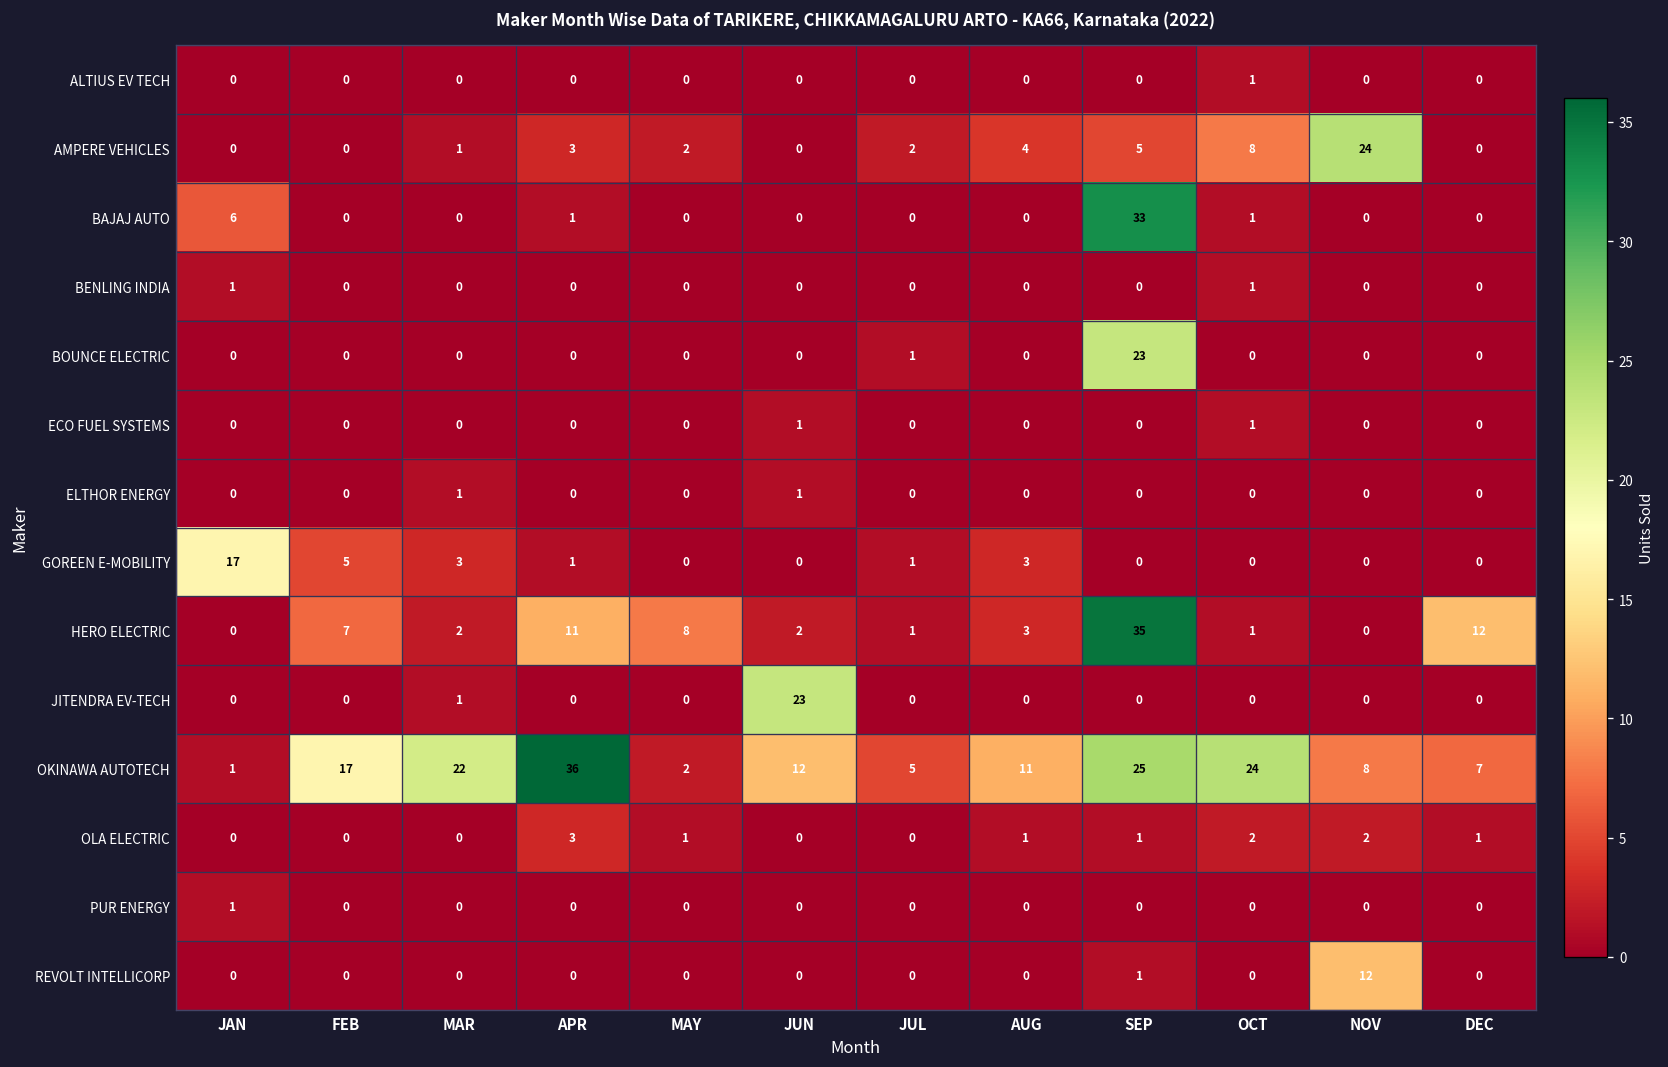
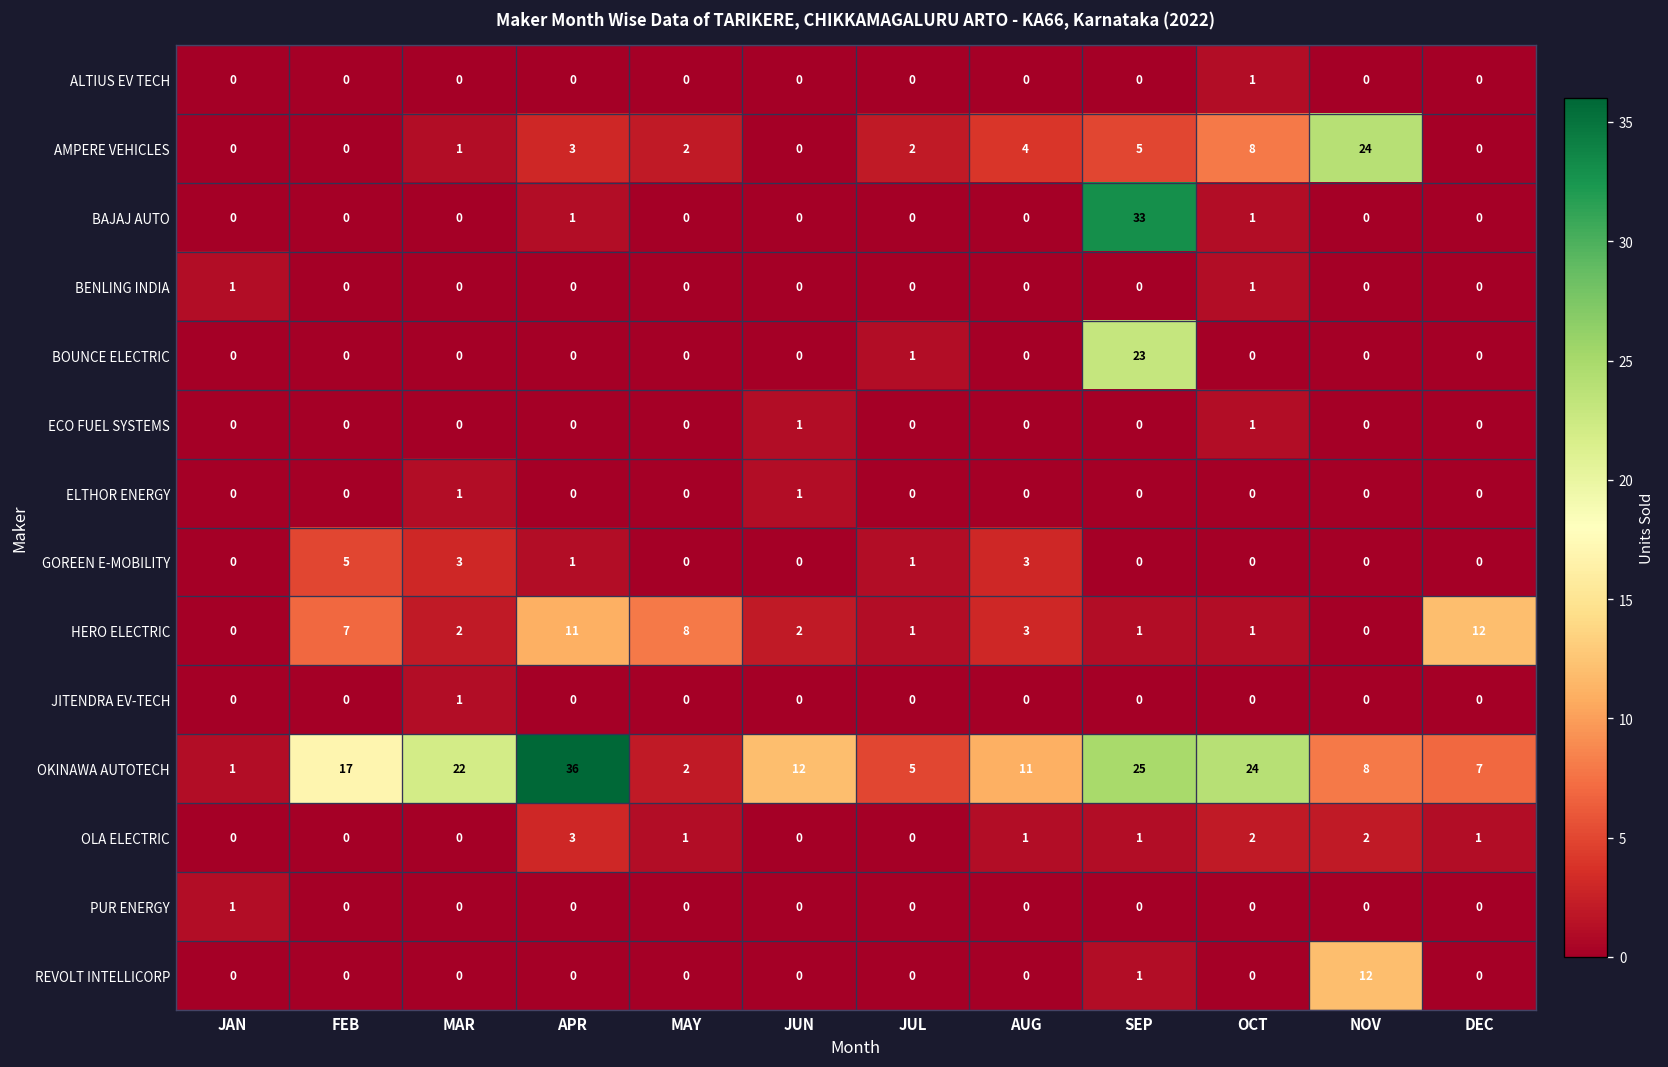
  {
    "ALTIUS EV TECH": {
      "JAN": 0,
      "FEB": 0,
      "MAR": 0,
      "APR": 0,
      "MAY": 0,
      "JUN": 0,
      "JUL": 0,
      "AUG": 0,
      "SEP": 0,
      "OCT": 1,
      "NOV": 0,
      "DEC": 0
    },
    "AMPERE VEHICLES": {
      "JAN": 0,
      "FEB": 0,
      "MAR": 1,
      "APR": 3,
      "MAY": 2,
      "JUN": 0,
      "JUL": 2,
      "AUG": 4,
      "SEP": 5,
      "OCT": 8,
      "NOV": 24,
      "DEC": 0
    },
    "BAJAJ AUTO": {
-     "JAN": 6,
+     "JAN": 0,
      "FEB": 0,
      "MAR": 0,
      "APR": 1,
      "MAY": 0,
      "JUN": 0,
      "JUL": 0,
      "AUG": 0,
      "SEP": 33,
      "OCT": 1,
      "NOV": 0,
      "DEC": 0
    },
    "BENLING INDIA": {
      "JAN": 1,
      "FEB": 0,
      "MAR": 0,
      "APR": 0,
      "MAY": 0,
      "JUN": 0,
      "JUL": 0,
      "AUG": 0,
      "SEP": 0,
      "OCT": 1,
      "NOV": 0,
      "DEC": 0
    },
    "BOUNCE ELECTRIC": {
      "JAN": 0,
      "FEB": 0,
      "MAR": 0,
      "APR": 0,
      "MAY": 0,
      "JUN": 0,
      "JUL": 1,
      "AUG": 0,
      "SEP": 23,
      "OCT": 0,
      "NOV": 0,
      "DEC": 0
    },
    "ECO FUEL SYSTEMS": {
      "JAN": 0,
      "FEB": 0,
      "MAR": 0,
      "APR": 0,
      "MAY": 0,
      "JUN": 1,
      "JUL": 0,
      "AUG": 0,
      "SEP": 0,
      "OCT": 1,
      "NOV": 0,
      "DEC": 0
    },
    "ELTHOR ENERGY": {
      "JAN": 0,
      "FEB": 0,
      "MAR": 1,
      "APR": 0,
      "MAY": 0,
      "JUN": 1,
      "JUL": 0,
      "AUG": 0,
      "SEP": 0,
      "OCT": 0,
      "NOV": 0,
      "DEC": 0
    },
    "GOREEN E-MOBILITY": {
-     "JAN": 17,
+     "JAN": 0,
      "FEB": 5,
      "MAR": 3,
      "APR": 1,
      "MAY": 0,
      "JUN": 0,
      "JUL": 1,
      "AUG": 3,
      "SEP": 0,
      "OCT": 0,
      "NOV": 0,
      "DEC": 0
    },
    "HERO ELECTRIC": {
      "JAN": 0,
      "FEB": 7,
      "MAR": 2,
      "APR": 11,
      "MAY": 8,
      "JUN": 2,
      "JUL": 1,
      "AUG": 3,
-     "SEP": 35,
+     "SEP": 1,
      "OCT": 1,
      "NOV": 0,
      "DEC": 12
    },
    "JITENDRA EV-TECH": {
      "JAN": 0,
      "FEB": 0,
      "MAR": 1,
      "APR": 0,
      "MAY": 0,
-     "JUN": 23,
+     "JUN": 0,
      "JUL": 0,
      "AUG": 0,
      "SEP": 0,
      "OCT": 0,
      "NOV": 0,
      "DEC": 0
    },
    "OKINAWA AUTOTECH": {
      "JAN": 1,
      "FEB": 17,
      "MAR": 22,
      "APR": 36,
      "MAY": 2,
      "JUN": 12,
      "JUL": 5,
      "AUG": 11,
      "SEP": 25,
      "OCT": 24,
      "NOV": 8,
      "DEC": 7
    },
    "OLA ELECTRIC": {
      "JAN": 0,
      "FEB": 0,
      "MAR": 0,
      "APR": 3,
      "MAY": 1,
      "JUN": 0,
      "JUL": 0,
      "AUG": 1,
      "SEP": 1,
      "OCT": 2,
      "NOV": 2,
      "DEC": 1
    },
    "PUR ENERGY": {
      "JAN": 1,
      "FEB": 0,
      "MAR": 0,
      "APR": 0,
      "MAY": 0,
      "JUN": 0,
      "JUL": 0,
      "AUG": 0,
      "SEP": 0,
      "OCT": 0,
      "NOV": 0,
      "DEC": 0
    },
    "REVOLT INTELLICORP": {
      "JAN": 0,
      "FEB": 0,
      "MAR": 0,
      "APR": 0,
      "MAY": 0,
      "JUN": 0,
      "JUL": 0,
      "AUG": 0,
      "SEP": 1,
      "OCT": 0,
      "NOV": 12,
      "DEC": 0
    }
  }
